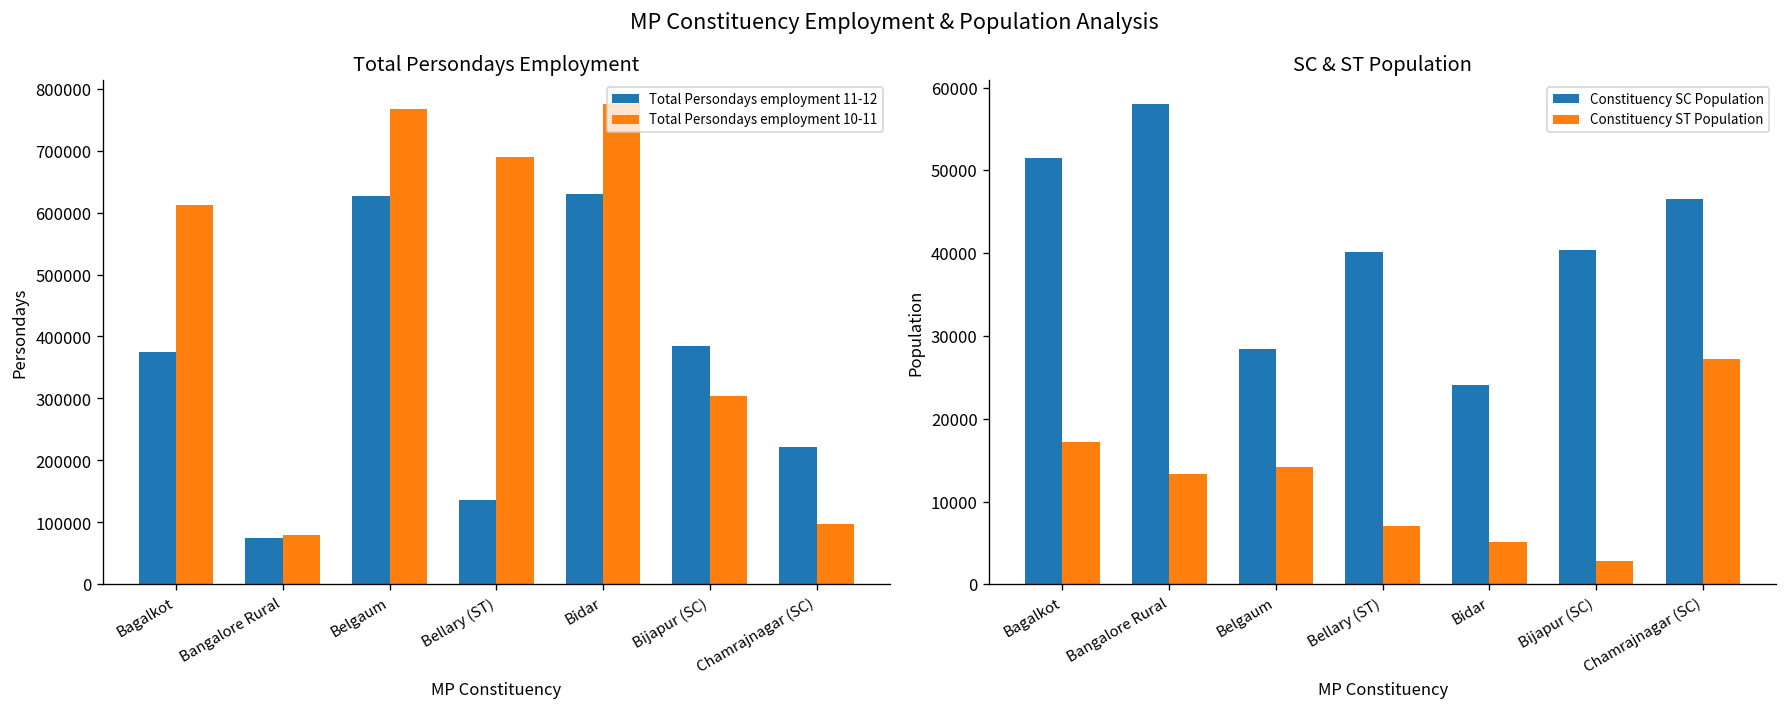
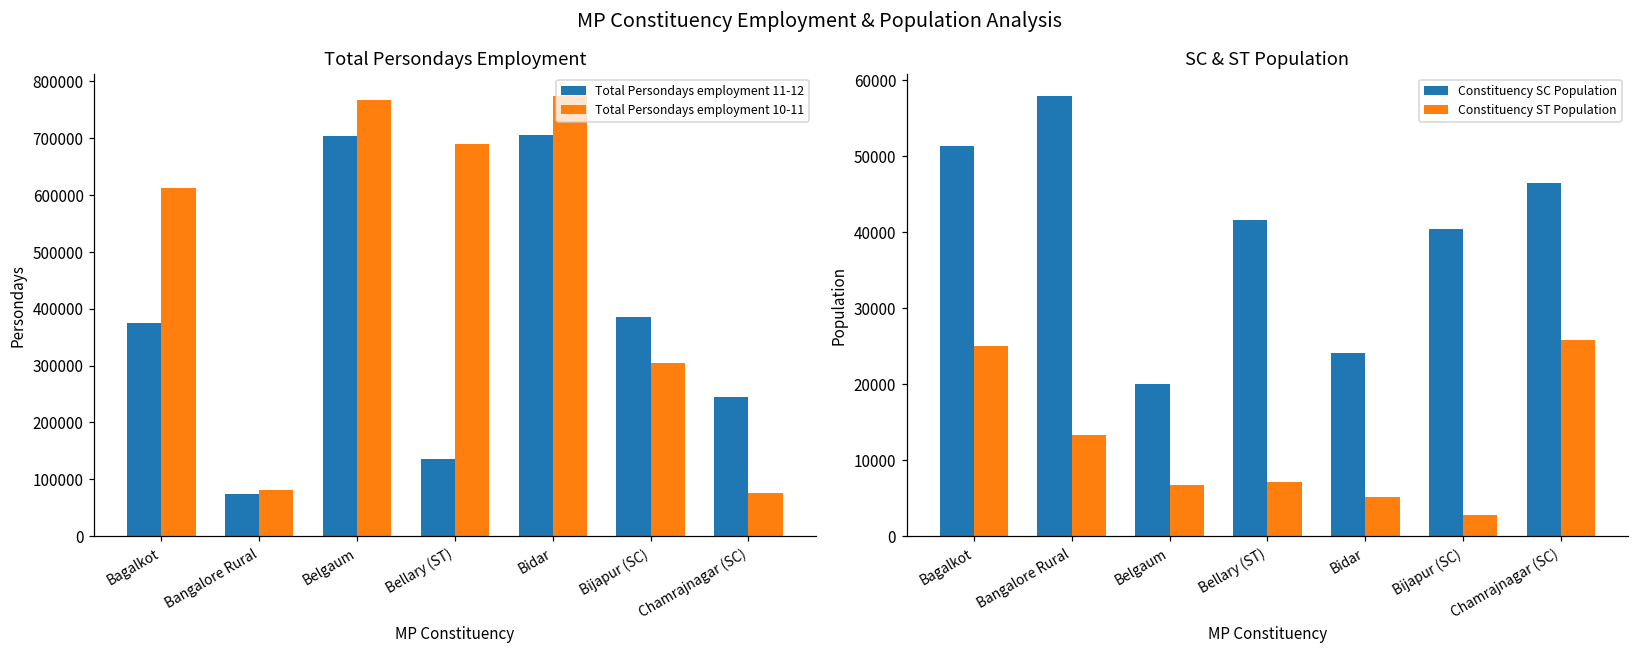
  {
    "Total Persondays Employment": {
      "Total Persondays employment 11-12": {
        "Bagalkot": 370000,
        "Bangalore Rural": 70000,
-       "Belgaum": 630000,
+       "Belgaum": 700000,
        "Bellary (ST)": 140000,
-       "Bidar": 630000,
+       "Bidar": 710000,
        "Bijapur (SC)": 390000,
-       "Chamrajnagar (SC)": 220000
+       "Chamrajnagar (SC)": 250000
      },
      "Total Persondays employment 10-11": {
        "Bagalkot": 610000,
        "Bangalore Rural": 80000,
        "Belgaum": 770000,
        "Bellary (ST)": 690000,
        "Bijapur (SC)": 300000,
-       "Chamrajnagar (SC)": 100000
+       "Chamrajnagar (SC)": 80000
      }
    },
    "SC & ST Population": {
      "Constituency SC Population": {
        "Bagalkot": 51000,
        "Bangalore Rural": 58000,
-       "Belgaum": 28000,
-       "Bellary (ST)": 40000,
+       "Belgaum": 20000,
+       "Bellary (ST)": 42000,
        "Bidar": 24000,
        "Bijapur (SC)": 40000,
        "Chamrajnagar (SC)": 46000
      },
      "Constituency ST Population": {
-       "Bagalkot": 17000,
+       "Bagalkot": 25000,
        "Bangalore Rural": 13000,
-       "Belgaum": 14000,
+       "Belgaum": 7000,
        "Bellary (ST)": 7000,
        "Bidar": 5000,
        "Bijapur (SC)": 3000,
-       "Chamrajnagar (SC)": 27000
+       "Chamrajnagar (SC)": 26000
      }
    }
  }
